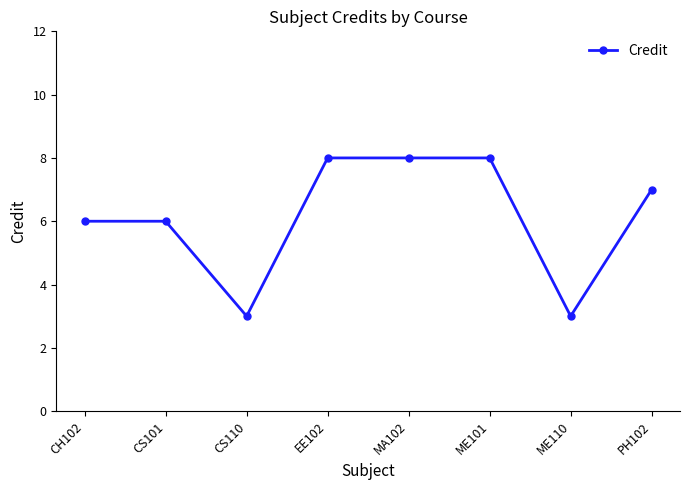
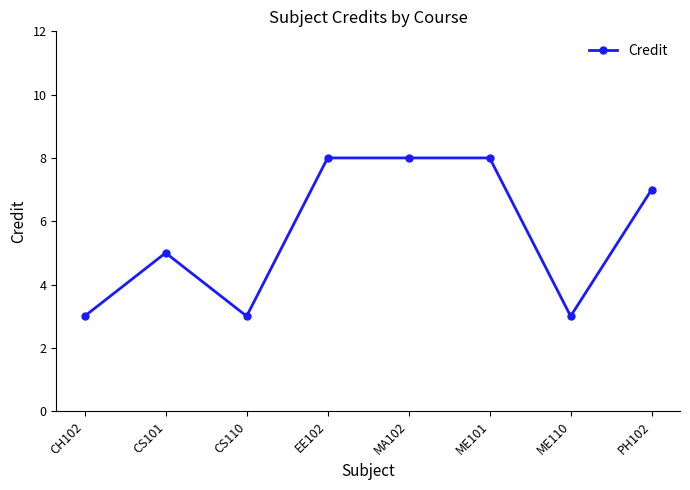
  {
-   "CH102": 6,
-   "CS101": 6,
+   "CH102": 3,
+   "CS101": 5,
    "CS110": 3,
    "EE102": 8,
    "MA102": 8,
    "ME101": 8,
    "ME110": 3,
    "PH102": 7
  }
